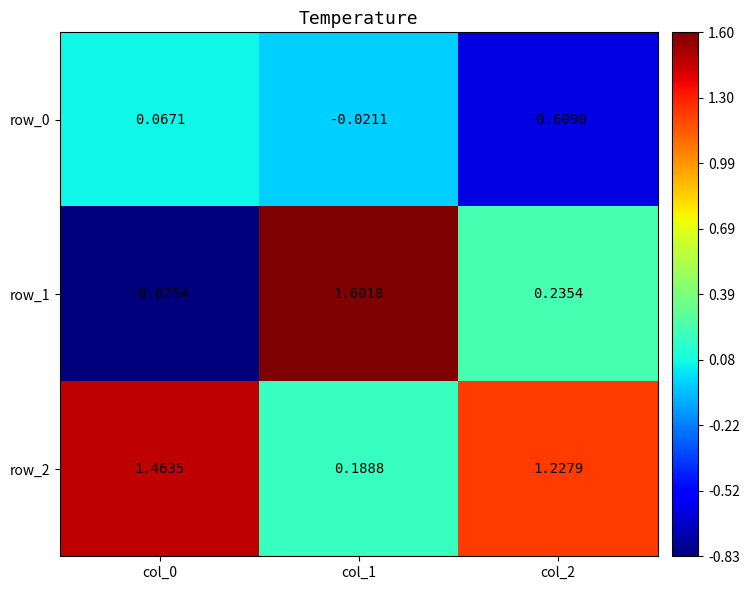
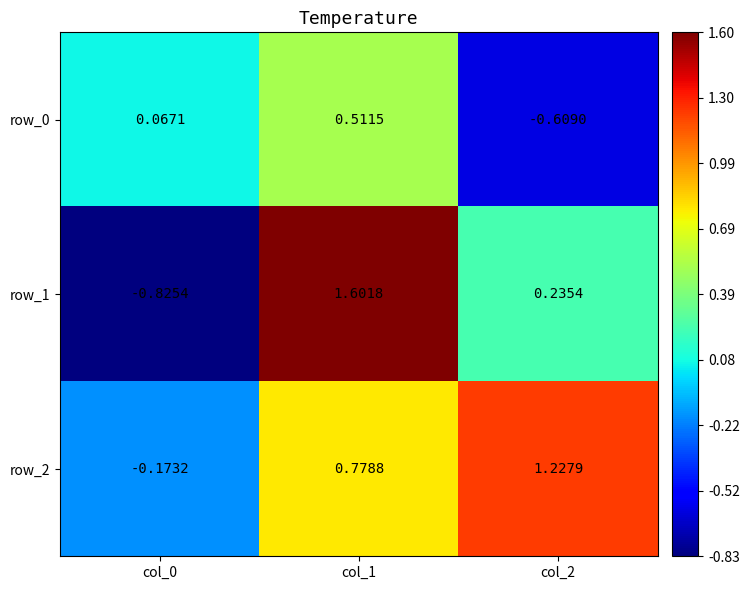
  {
    "row_0": {
      "col_0": 0.0671,
-     "col_1": -0.0211,
+     "col_1": 0.5115,
      "col_2": -0.6090
    },
    "row_1": {
      "col_0": -0.8254,
      "col_1": 1.6018,
      "col_2": 0.2354
    },
    "row_2": {
-     "col_0": 1.4635,
-     "col_1": 0.1888,
+     "col_0": -0.1732,
+     "col_1": 0.7788,
      "col_2": 1.2279
    }
  }
